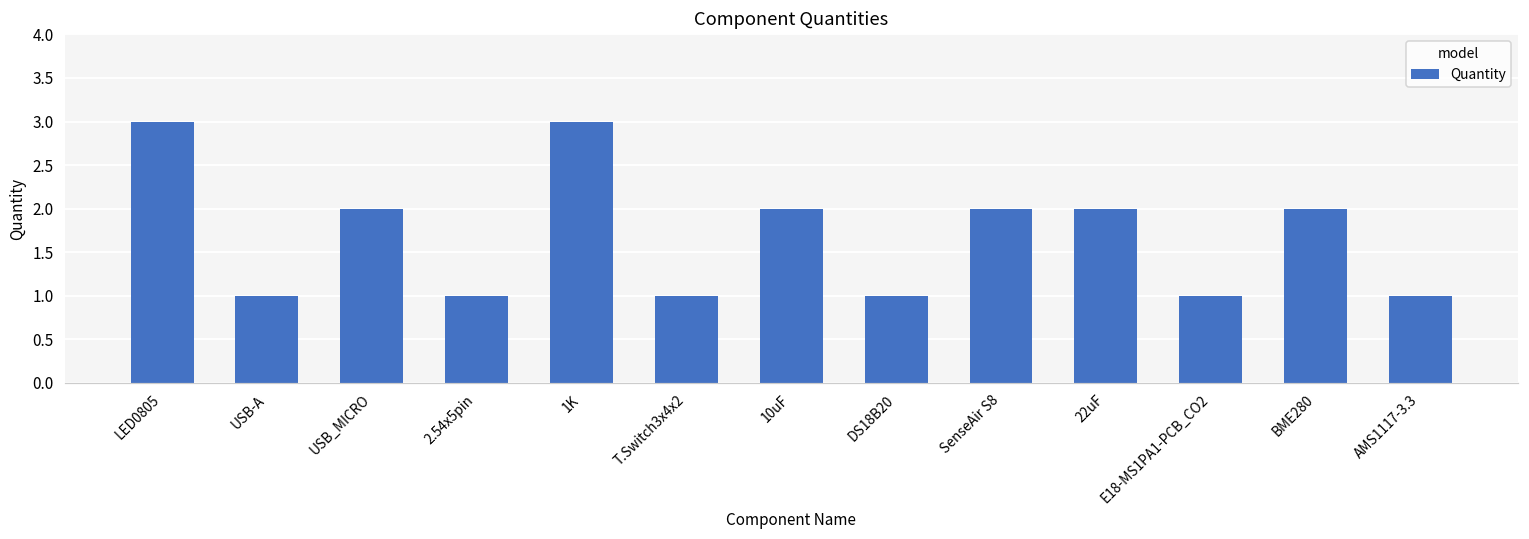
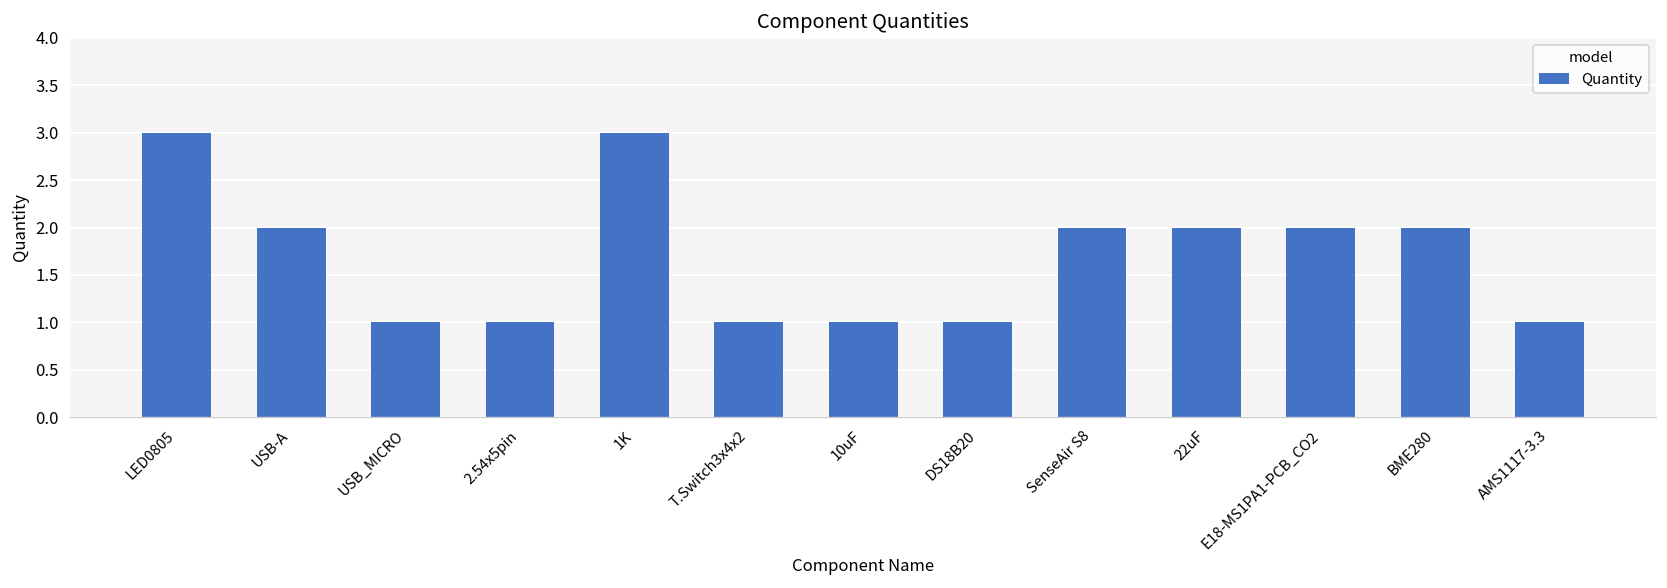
  {
    "LED0805": 3,
-   "USB-A": 1,
-   "USB_MICRO": 2,
+   "USB-A": 2,
+   "USB_MICRO": 1,
    "2.54x5pin": 1,
    "1K": 3,
    "T.Switch3x4x2": 1,
-   "10uF": 2,
+   "10uF": 1,
    "DS18B20": 1,
    "SenseAir S8": 2,
    "22uF": 2,
-   "E18-MS1PA1-PCB_CO2": 1,
+   "E18-MS1PA1-PCB_CO2": 2,
    "BME280": 2,
    "AMS1117-3.3": 1
  }
